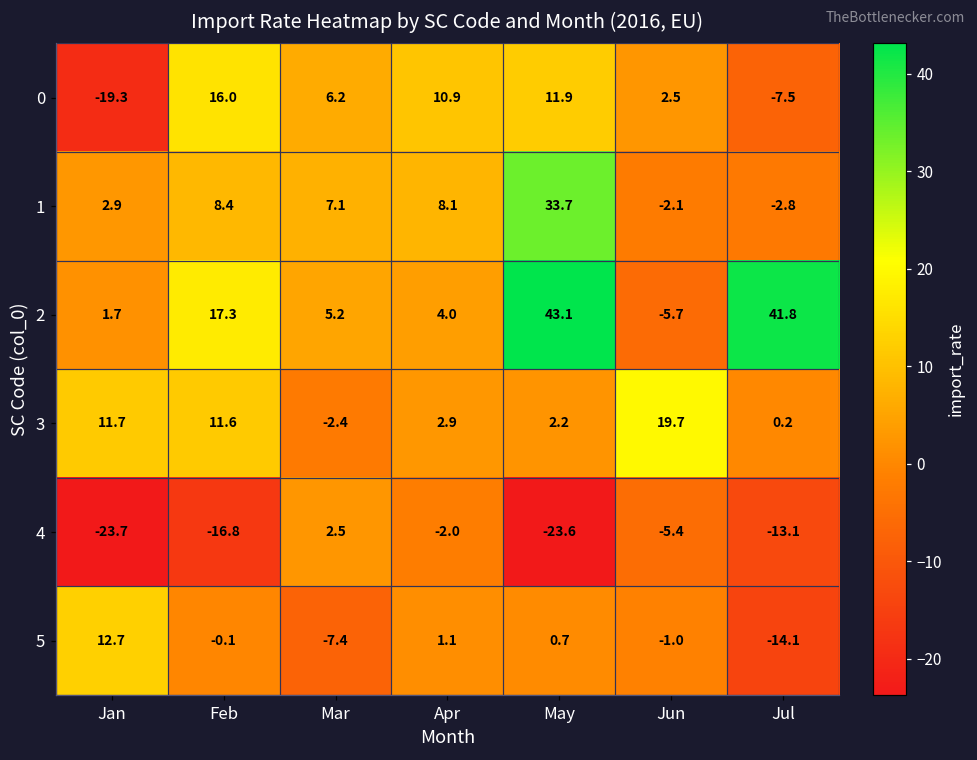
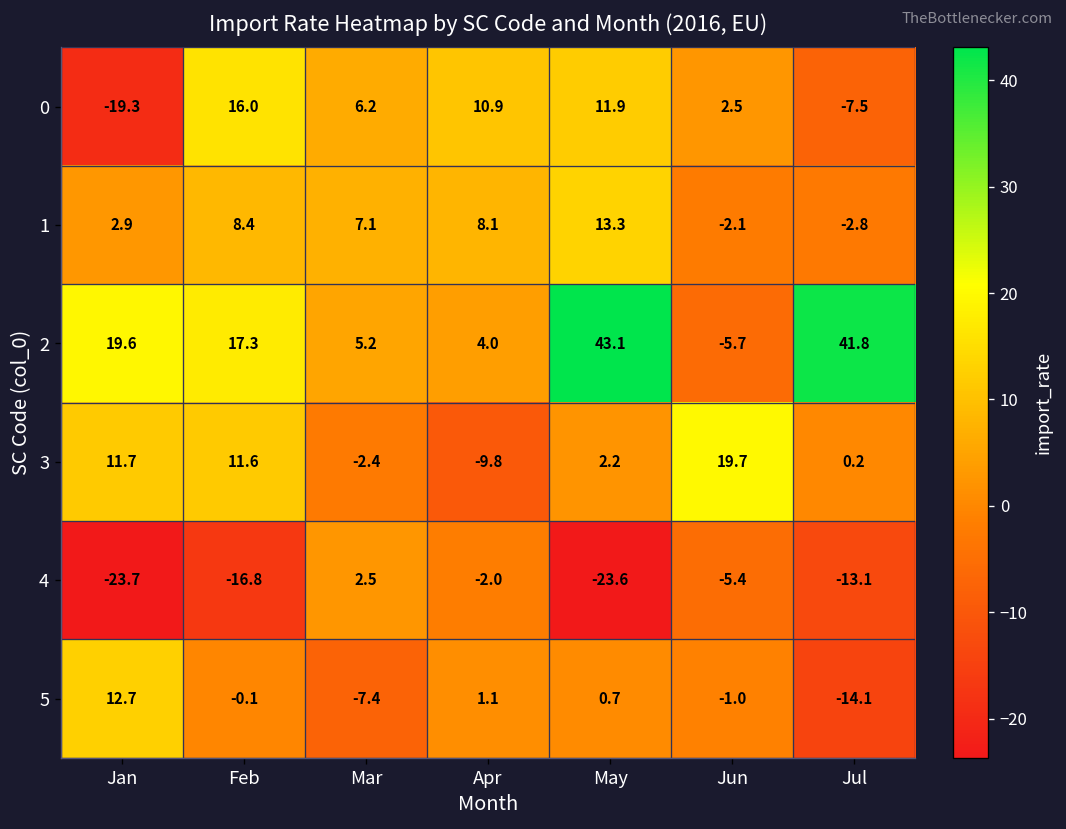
  {
    "0": {
      "Jan": -19.3,
      "Feb": 16.0,
      "Mar": 6.2,
      "Apr": 10.9,
      "May": 11.9,
      "Jun": 2.5,
      "Jul": -7.5
    },
    "1": {
      "Jan": 2.9,
      "Feb": 8.4,
      "Mar": 7.1,
      "Apr": 8.1,
-     "May": 33.7,
+     "May": 13.3,
      "Jun": -2.1,
      "Jul": -2.8
    },
    "2": {
-     "Jan": 1.7,
+     "Jan": 19.6,
      "Feb": 17.3,
      "Mar": 5.2,
      "Apr": 4.0,
      "May": 43.1,
      "Jun": -5.7,
      "Jul": 41.8
    },
    "3": {
      "Jan": 11.7,
      "Feb": 11.6,
      "Mar": -2.4,
-     "Apr": 2.9,
+     "Apr": -9.8,
      "May": 2.2,
      "Jun": 19.7,
      "Jul": 0.2
    },
    "4": {
      "Jan": -23.7,
      "Feb": -16.8,
      "Mar": 2.5,
      "Apr": -2.0,
      "May": -23.6,
      "Jun": -5.4,
      "Jul": -13.1
    },
    "5": {
      "Jan": 12.7,
      "Feb": -0.1,
      "Mar": -7.4,
      "Apr": 1.1,
      "May": 0.7,
      "Jun": -1.0,
      "Jul": -14.1
    }
  }
